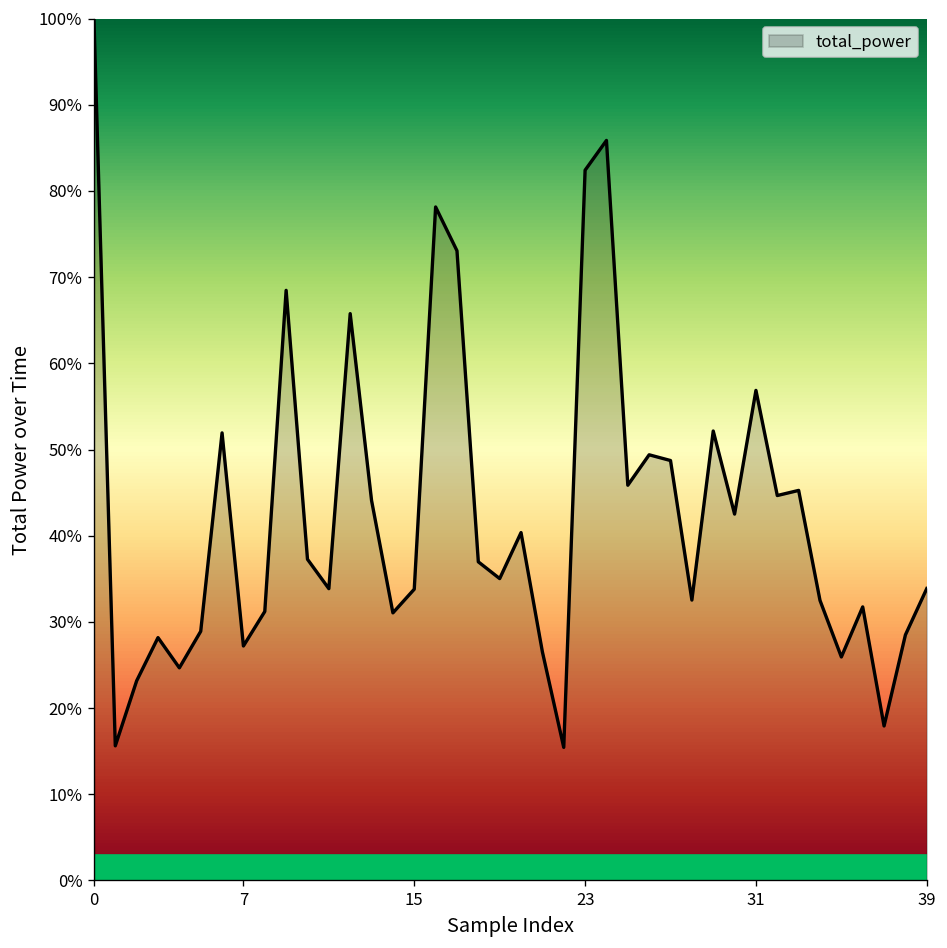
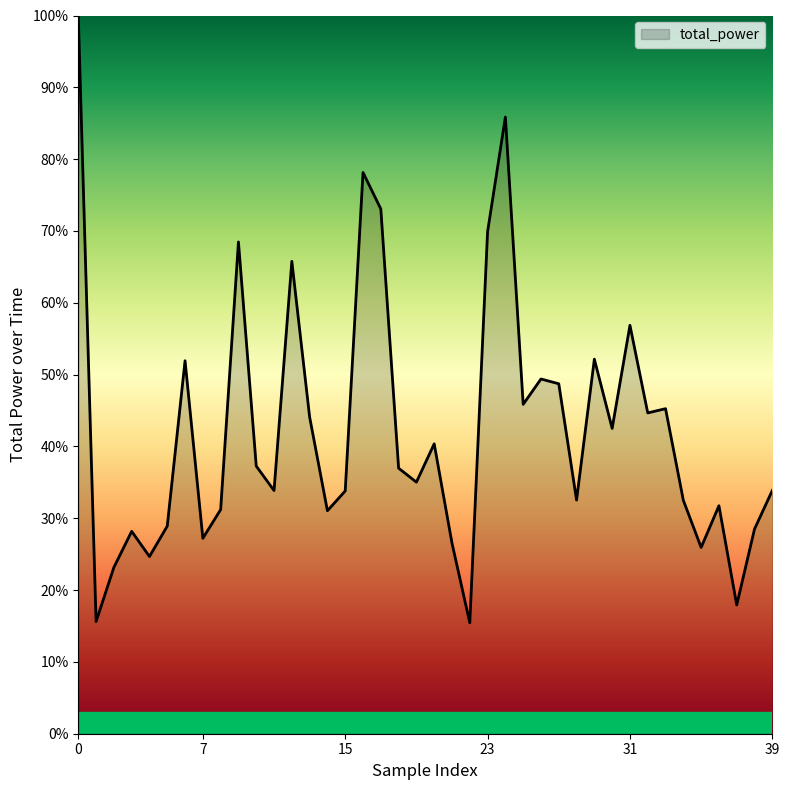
  {
    "0": "100%",
    "7": "27%",
    "15": "34%",
-   "23": "82%",
+   "23": "70%",
    "31": "57%",
    "39": "34%"
  }
